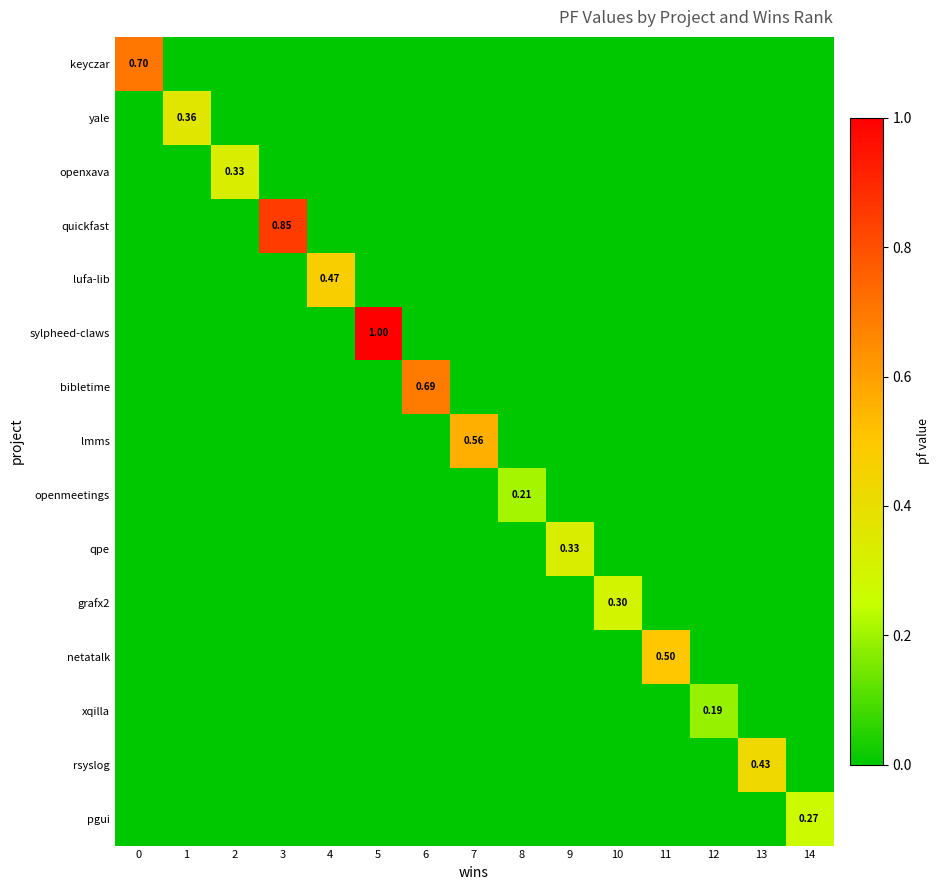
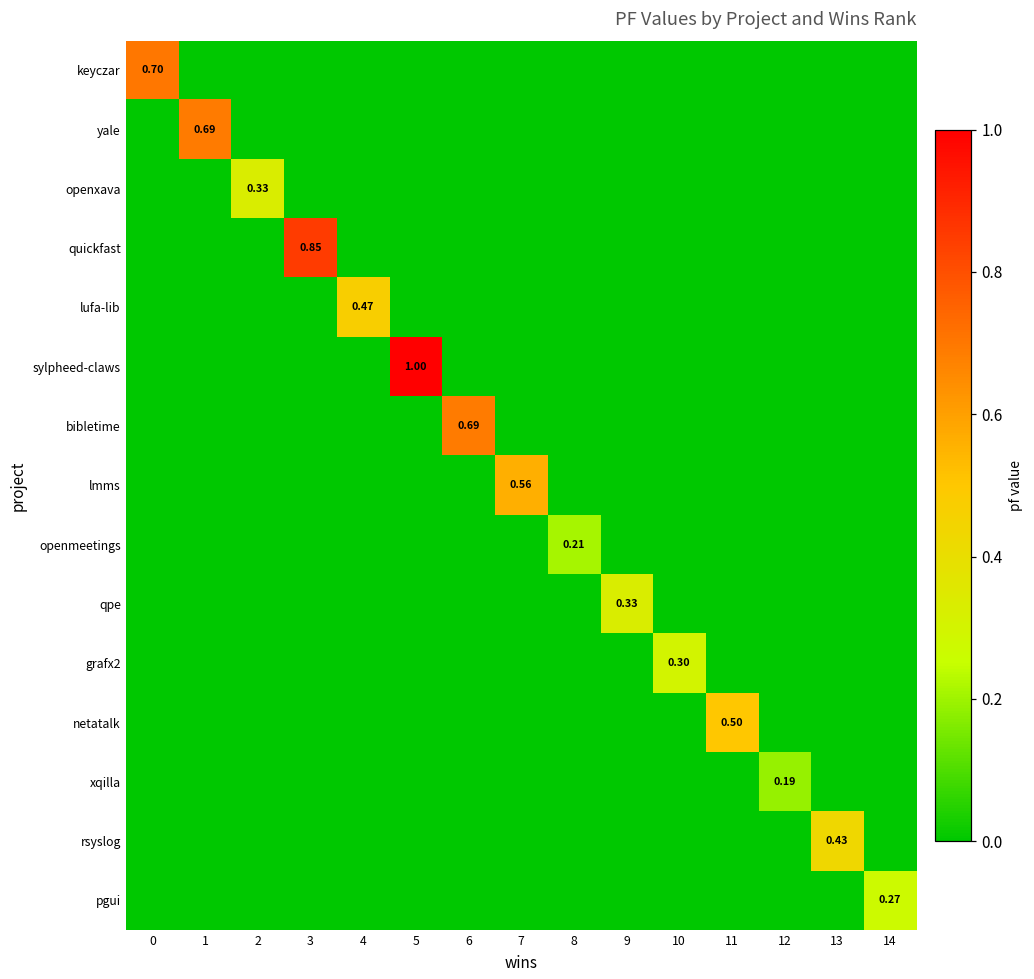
  {
    "keyczar": {
      "0": 0.70
    },
    "yale": {
-     "1": 0.36
+     "1": 0.69
    },
    "openxava": {
      "2": 0.33
    },
    "quickfast": {
      "3": 0.85
    },
    "lufa-lib": {
      "4": 0.47
    },
    "sylpheed-claws": {
      "5": 1.00
    },
    "bibletime": {
      "6": 0.69
    },
    "lmms": {
      "7": 0.56
    },
    "openmeetings": {
      "8": 0.21
    },
    "qpe": {
      "9": 0.33
    },
    "grafx2": {
      "10": 0.30
    },
    "netatalk": {
      "11": 0.50
    },
    "xqilla": {
      "12": 0.19
    },
    "rsyslog": {
      "13": 0.43
    },
    "pgui": {
      "14": 0.27
    }
  }
